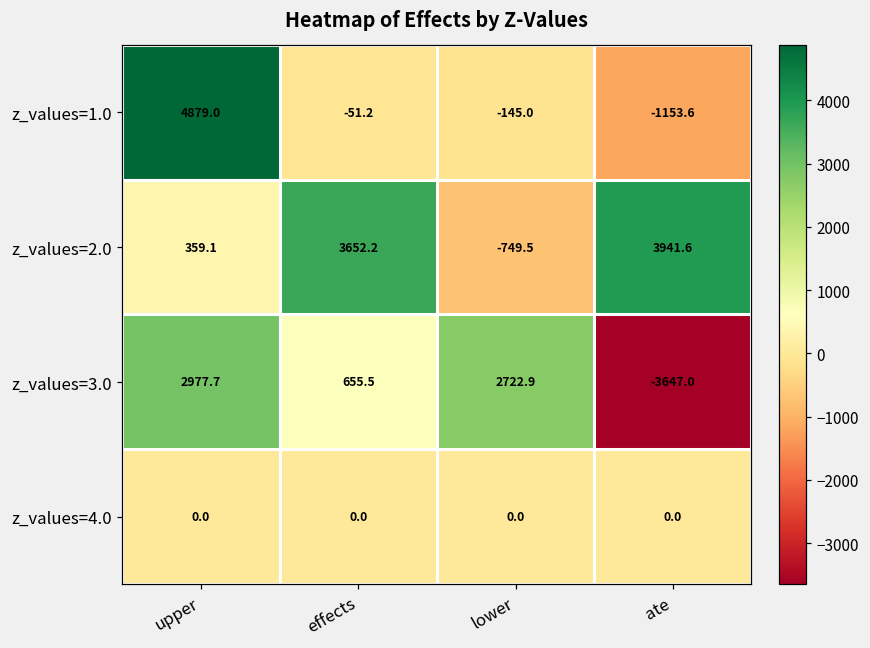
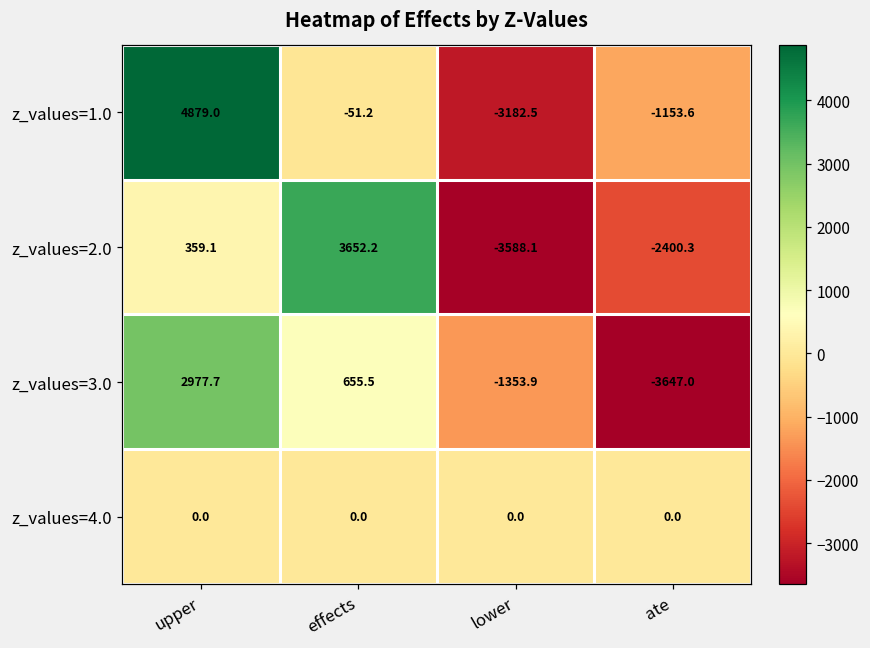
  {
    "z_values=1.0": {
      "upper": 4879.0,
      "effects": -51.2,
-     "lower": -145.0,
+     "lower": -3182.5,
      "ate": -1153.6
    },
    "z_values=2.0": {
      "upper": 359.1,
      "effects": 3652.2,
-     "lower": -749.5,
-     "ate": 3941.6
+     "lower": -3588.1,
+     "ate": -2400.3
    },
    "z_values=3.0": {
      "upper": 2977.7,
      "effects": 655.5,
-     "lower": 2722.9,
+     "lower": -1353.9,
      "ate": -3647.0
    },
    "z_values=4.0": {
      "upper": 0.0,
      "effects": 0.0,
      "lower": 0.0,
      "ate": 0.0
    }
  }
